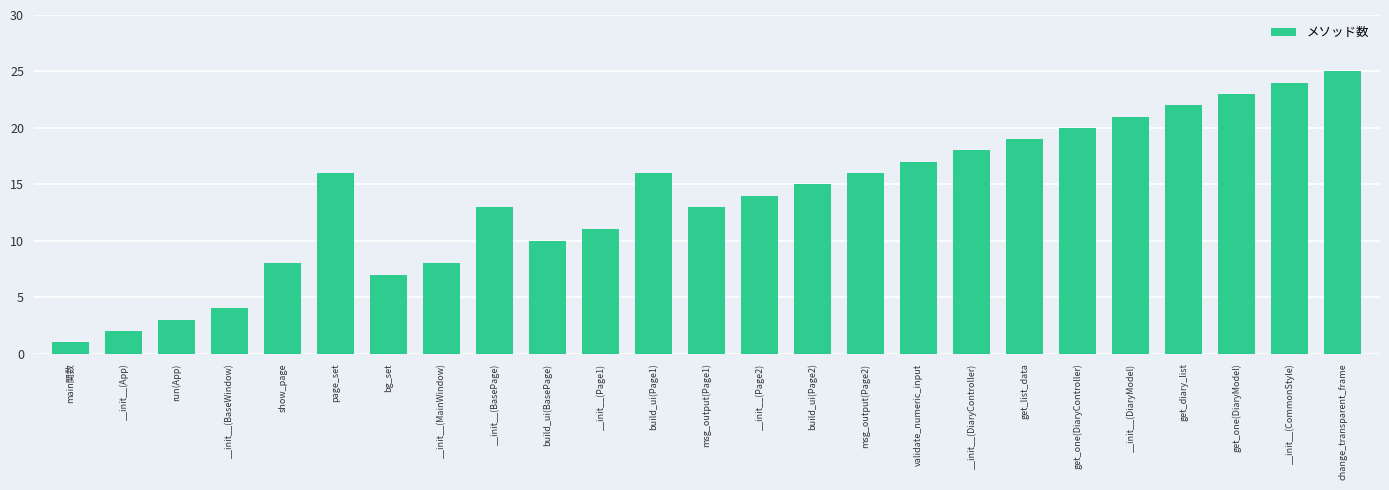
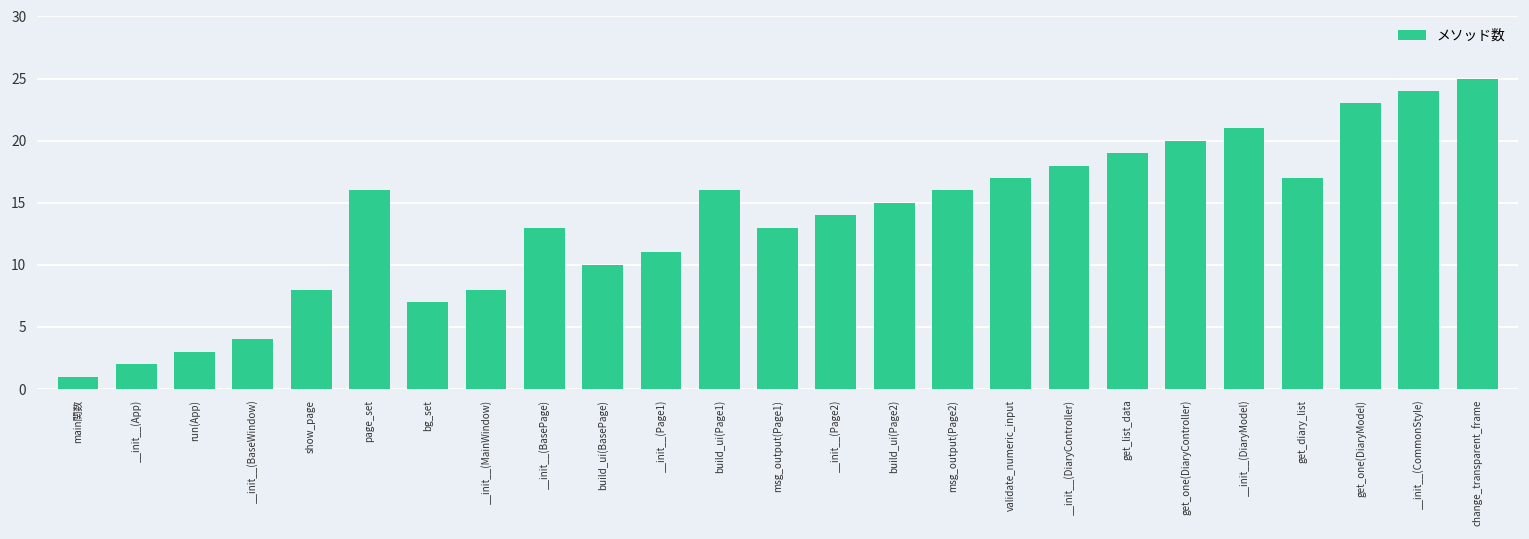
  {
    "main関数": 1,
    "__init__(App)": 2,
    "run(App)": 3,
    "__init__(BaseWindow)": 4,
    "show_page": 8,
    "page_set": 16,
    "bg_set": 7,
    "__init__(MainWindow)": 8,
    "__init__(BasePage)": 13,
    "build_ui(BasePage)": 10,
    "__init__(Page1)": 11,
    "build_ui(Page1)": 16,
    "msg_output(Page1)": 13,
    "__init__(Page2)": 14,
    "build_ui(Page2)": 15,
    "msg_output(Page2)": 16,
    "validate_numeric_input": 17,
    "__init__(DiaryController)": 18,
    "get_list_data": 19,
    "get_one(DiaryController)": 20,
    "__init__(DiaryModel)": 21,
-   "get_diary_list": 22,
+   "get_diary_list": 17,
    "get_one(DiaryModel)": 23,
    "__init__(CommonStyle)": 24,
    "change_transparent_frame": 25
  }
